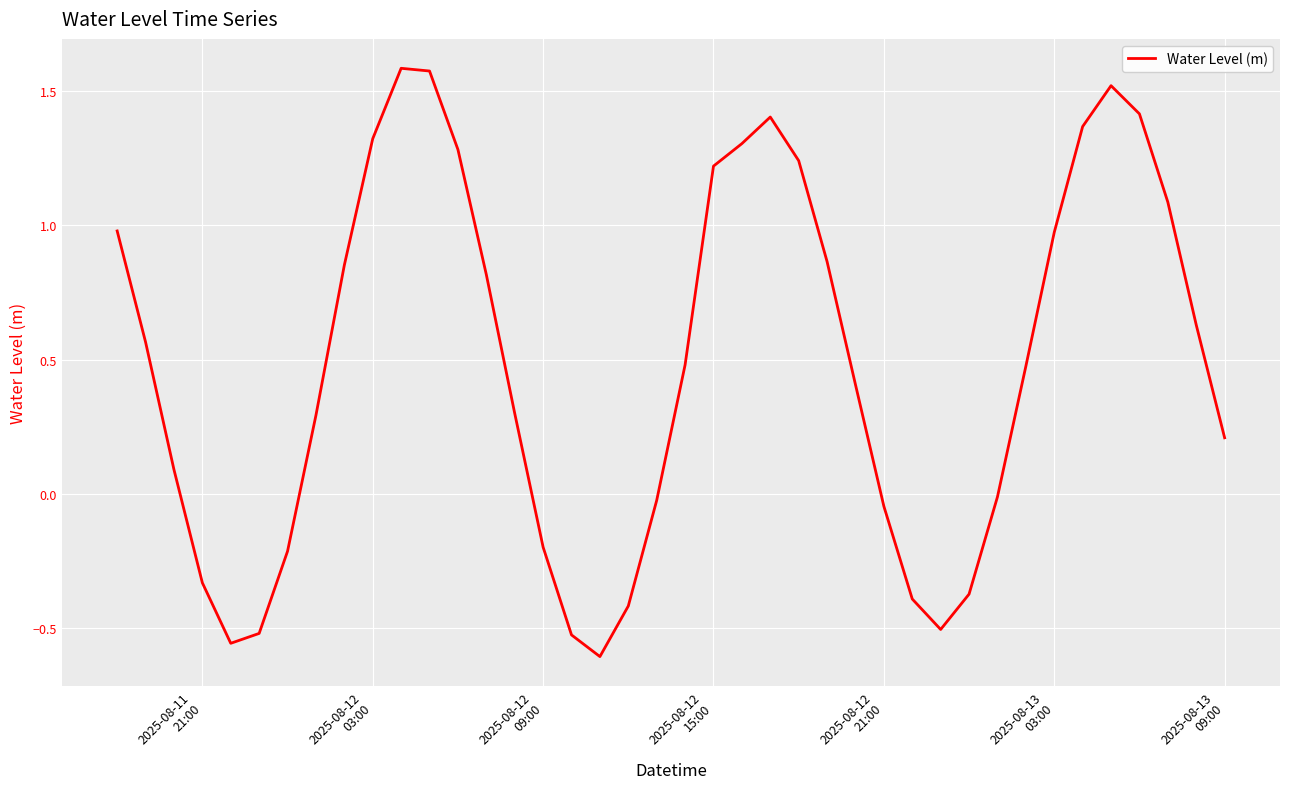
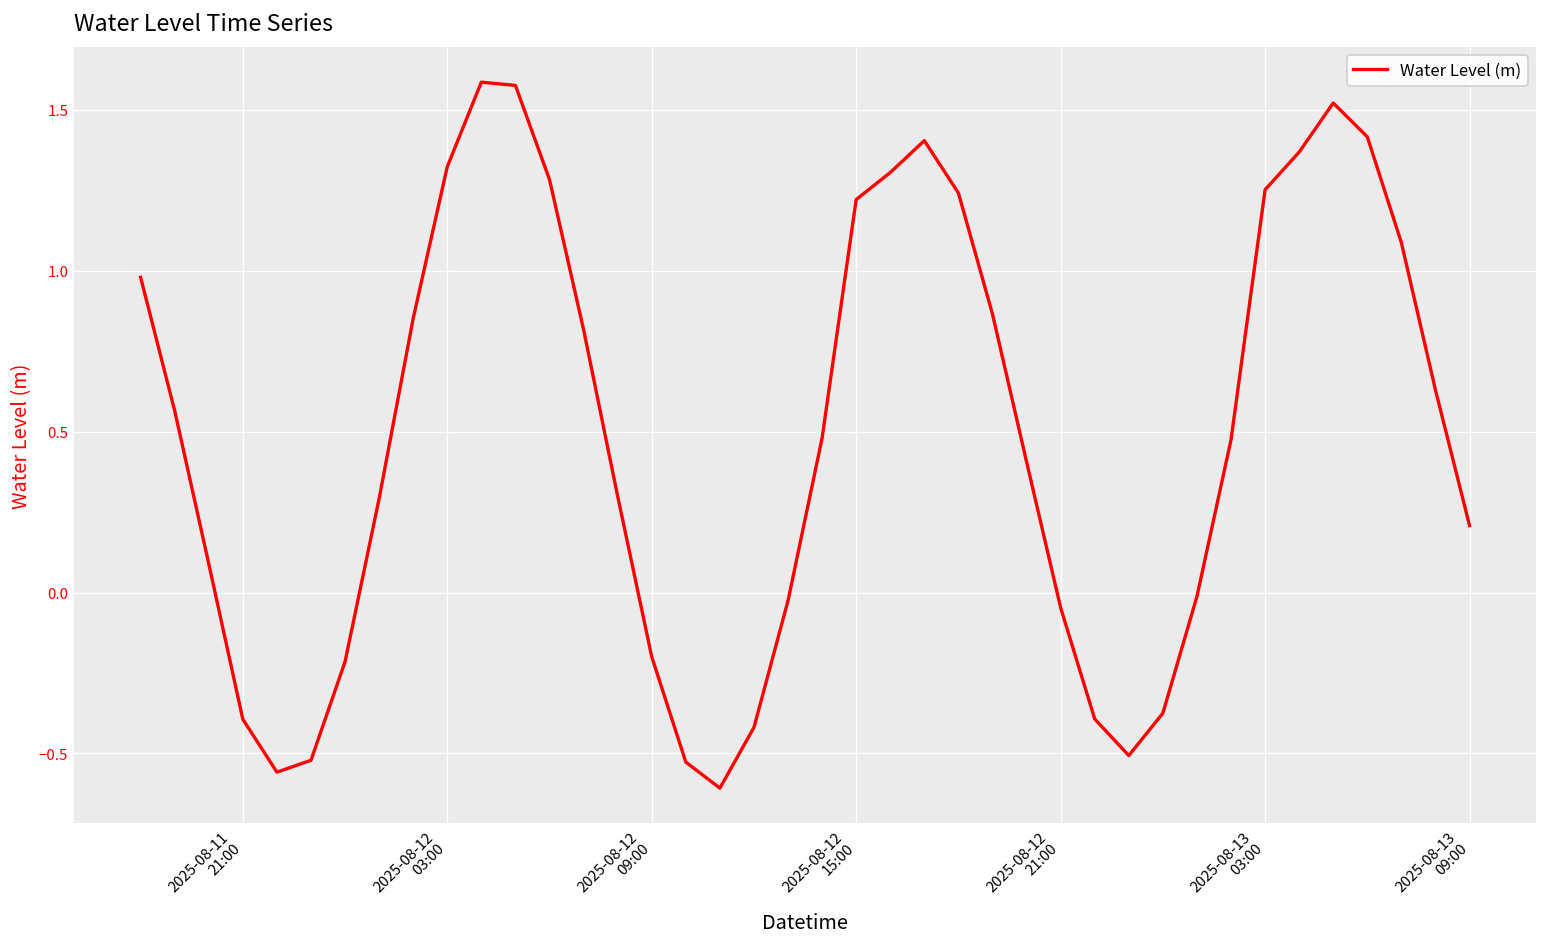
  {
-   "2025-08-11 21:00": -0.33,
+   "2025-08-11 21:00": -0.39,
    "2025-08-12 03:00": 1.32,
    "2025-08-12 09:00": -0.20,
    "2025-08-12 15:00": 1.22,
    "2025-08-12 21:00": -0.05,
-   "2025-08-13 03:00": 0.97,
+   "2025-08-13 03:00": 1.25,
    "2025-08-13 09:00": 0.21
  }
